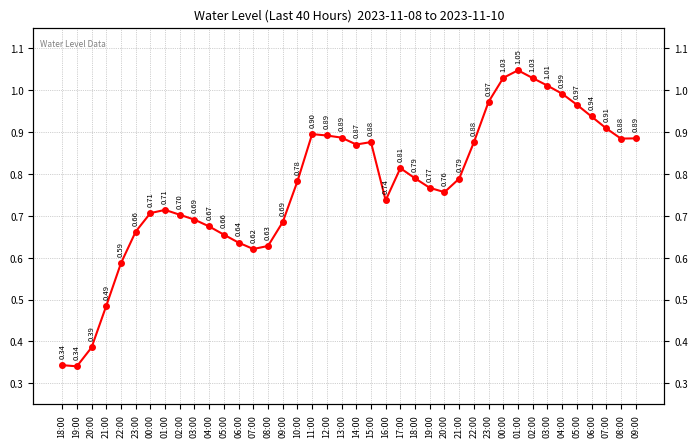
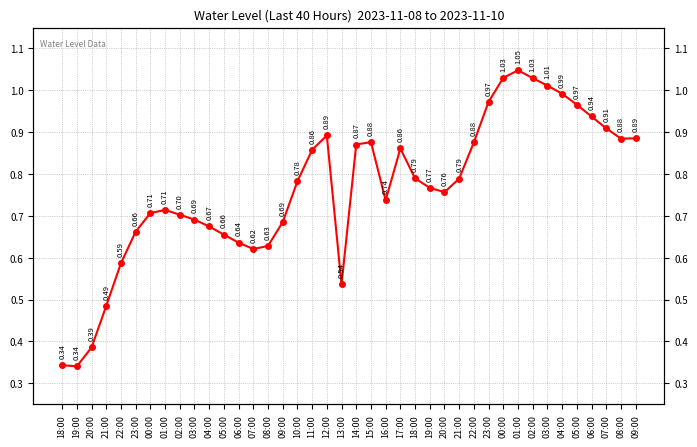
  {
    "10:00": 0.78,
-   "11:00": 0.90,
+   "11:00": 0.86,
    "12:00": 0.89,
-   "13:00": 0.89,
+   "13:00": 0.54,
    "14:00": 0.87,
    "15:00": 0.88,
    "16:00": 0.74,
-   "17:00": 0.81
+   "17:00": 0.86
  }
